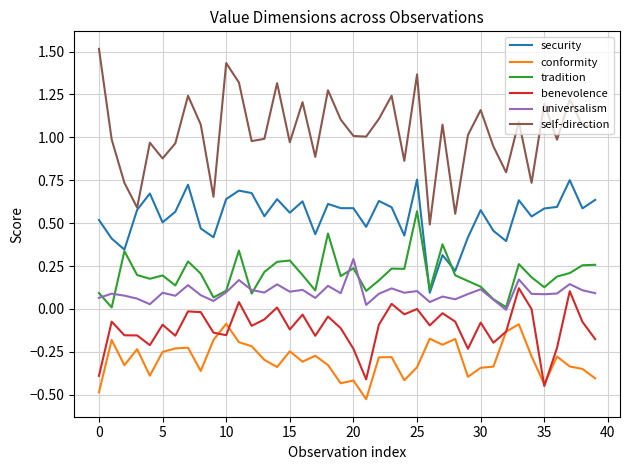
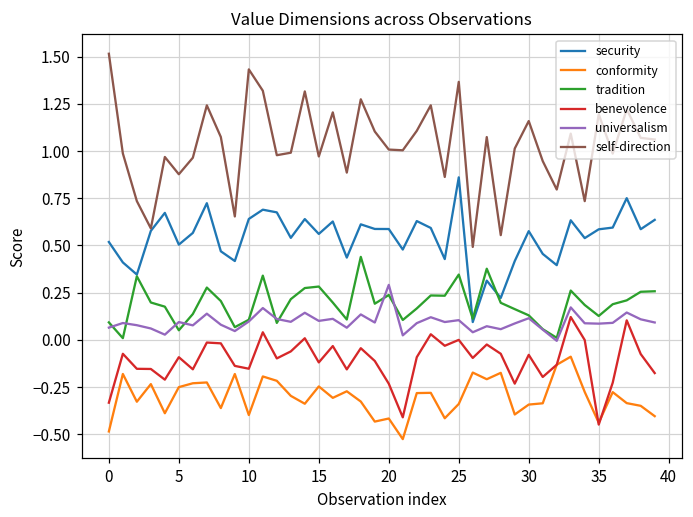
  {
    "security": {
      "0": 0.52,
      "5": 0.50,
      "10": 0.64,
      "15": 0.56,
      "20": 0.59,
-     "25": 0.75,
+     "25": 0.86,
      "30": 0.58,
      "35": 0.59
    },
    "conformity": {
      "0": -0.49,
      "5": -0.25,
-     "10": -0.09,
+     "10": -0.40,
      "15": -0.25,
      "20": -0.42,
      "25": -0.34,
      "30": -0.34
    },
    "tradition": {
      "0": 0.09,
-     "5": 0.20,
+     "5": 0.05,
      "15": 0.28,
      "20": 0.24,
-     "25": 0.57,
+     "25": 0.35,
      "30": 0.13,
      "35": 0.13
    },
    "benevolence": {
-     "0": -0.39,
+     "0": -0.33,
      "5": -0.09,
      "10": -0.15,
      "15": -0.12,
      "20": -0.23,
      "25": 0.00,
      "30": -0.08
    },
    "universalism": {
      "0": 0.06,
      "5": 0.09,
      "15": 0.10,
      "20": 0.29,
      "25": 0.10,
      "30": 0.11,
      "35": 0.09
    },
    "self-direction": {
      "0": 1.52,
      "5": 0.88,
      "10": 1.43,
      "15": 0.97,
      "20": 1.01,
      "25": 1.37,
      "30": 1.16
    }
  }
